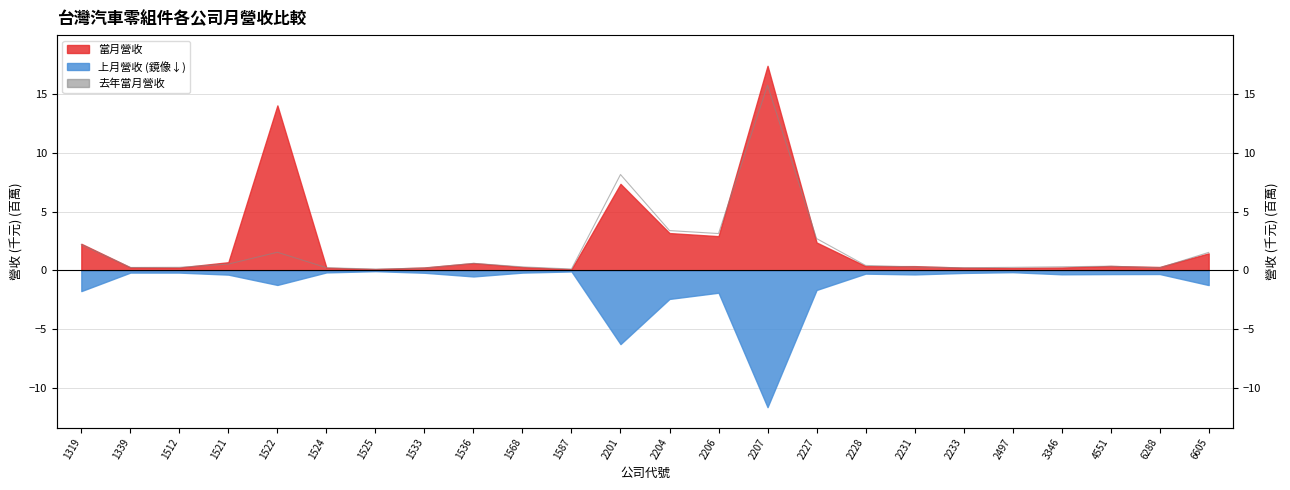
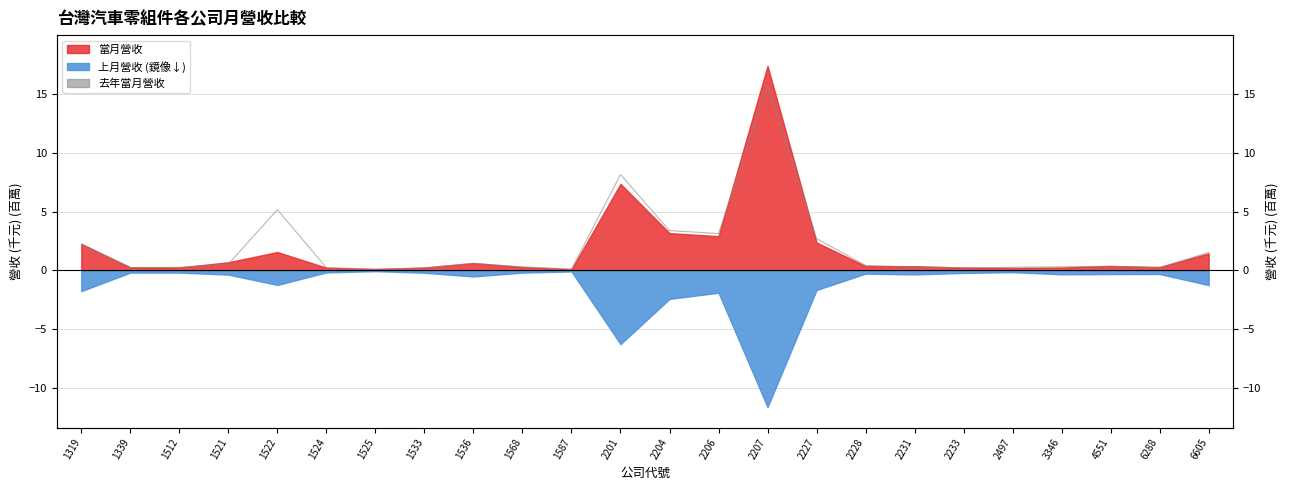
  {
    "去年當月營收": {
-     "1522": 1.5,
+     "1522": 5.2,
      "2201": 8.2,
      "2206": 3.1,
      "2207": 15.7,
      "2227": 2.7
    },
    "當月營收": {
-     "1522": 14.0,
+     "1522": 1.6,
      "2201": 7.4,
      "2206": 2.9,
      "2207": 17.4,
      "2227": 2.4
    }
  }
